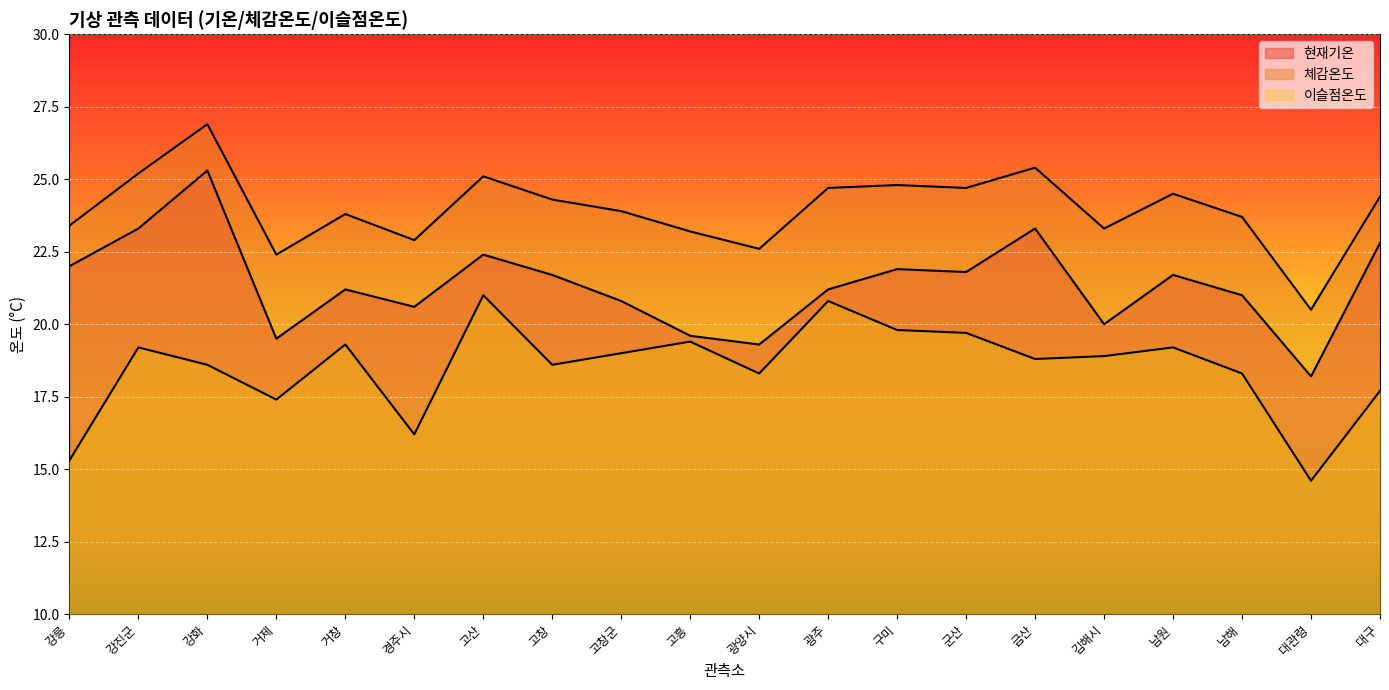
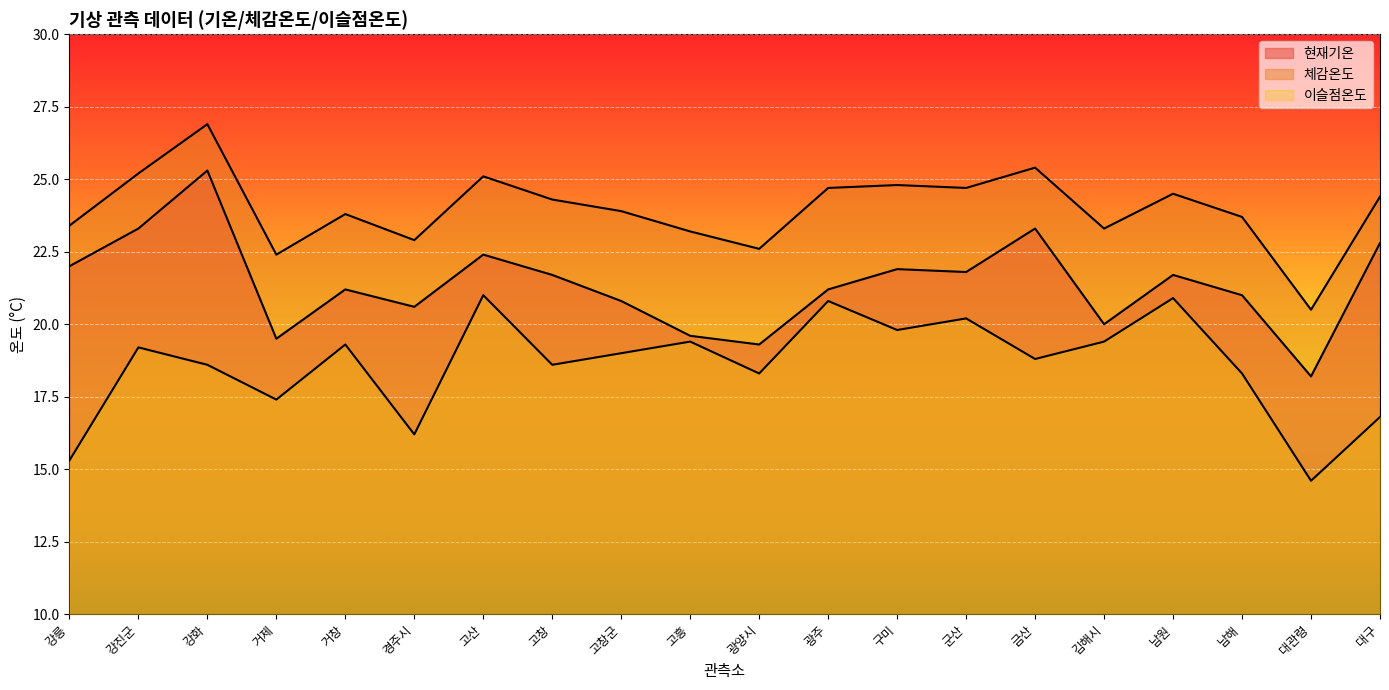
  {
    "이슬점온도": {
      "강릉": 15.3,
      "강진군": 19.2,
      "강화": 18.6,
      "거제": 17.4,
      "거창": 19.3,
      "경주시": 16.2,
      "고산": 21.0,
      "고창": 18.6,
      "고창군": 19.0,
      "고흥": 19.4,
      "광양시": 18.3,
      "광주": 20.8,
      "구미": 19.8,
-     "군산": 19.7,
+     "군산": 20.2,
      "금산": 18.8,
-     "김해시": 18.9,
-     "남원": 19.2,
+     "김해시": 19.4,
+     "남원": 20.9,
      "남해": 18.3,
      "대관령": 14.6,
-     "대구": 17.7
+     "대구": 16.8
    }
  }
